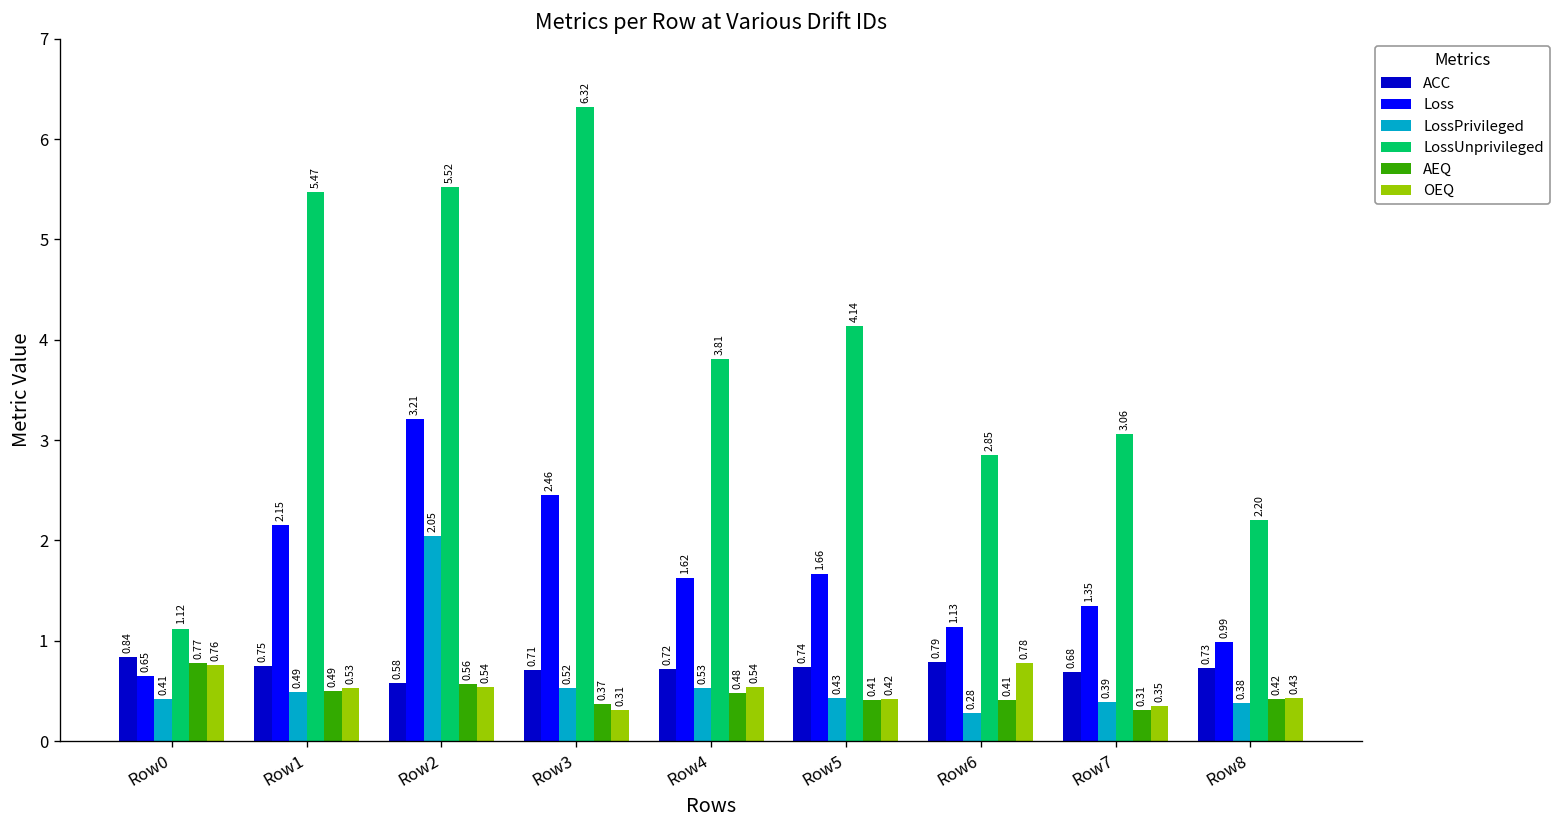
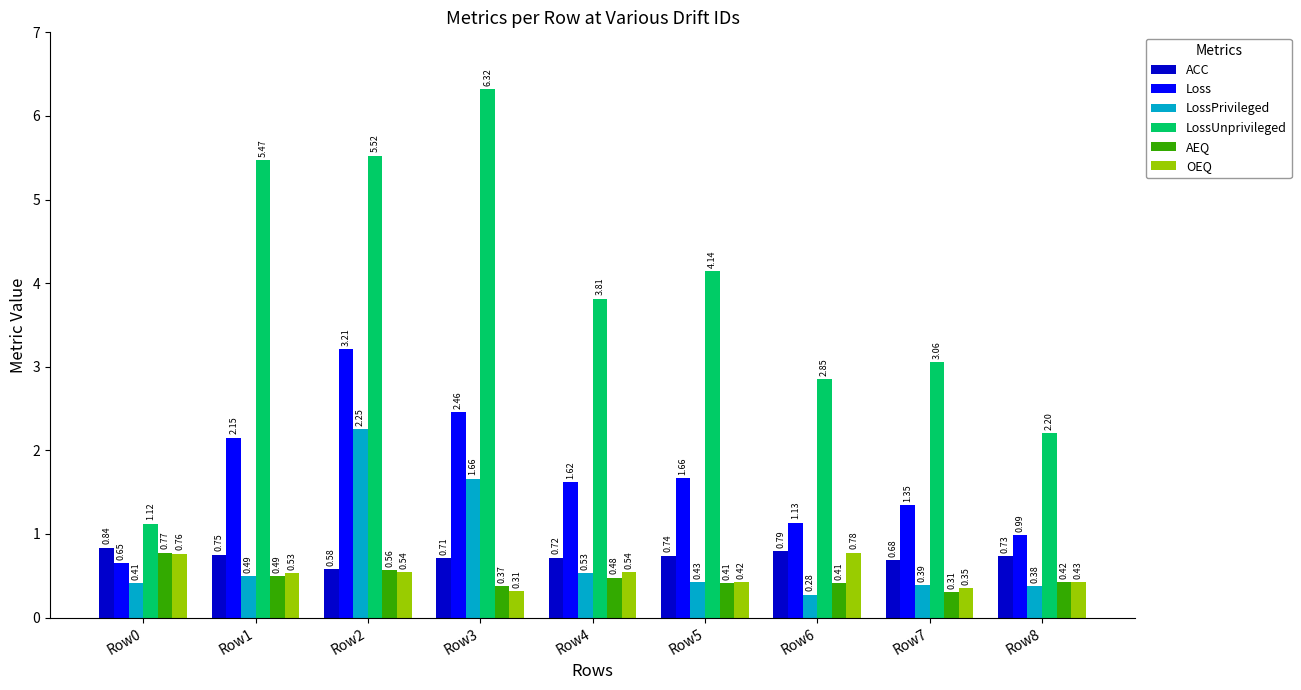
  {
    "LossPrivileged": {
      "Row0": 0.41,
      "Row1": 0.49,
-     "Row2": 2.05,
-     "Row3": 0.52,
+     "Row2": 2.25,
+     "Row3": 1.66,
      "Row4": 0.53,
      "Row5": 0.43,
      "Row6": 0.28,
      "Row7": 0.39,
      "Row8": 0.38
    },
    "LossUnprivileged": {
      "Row0": 1.12,
      "Row1": 5.47,
      "Row2": 5.52,
      "Row3": 6.32,
      "Row4": 3.81,
      "Row5": 4.14,
      "Row6": 2.85,
      "Row7": 3.06,
      "Row8": 2.20
    },
    "AEQ": {
      "Row0": 0.77,
      "Row1": 0.49,
      "Row2": 0.56,
      "Row3": 0.37,
      "Row4": 0.48,
      "Row5": 0.41,
      "Row6": 0.41,
      "Row7": 0.31,
      "Row8": 0.42
    },
    "OEQ": {
      "Row0": 0.76,
      "Row1": 0.53,
      "Row2": 0.54,
      "Row3": 0.31,
      "Row4": 0.54,
      "Row5": 0.42,
      "Row6": 0.78,
      "Row7": 0.35,
      "Row8": 0.43
    }
  }
